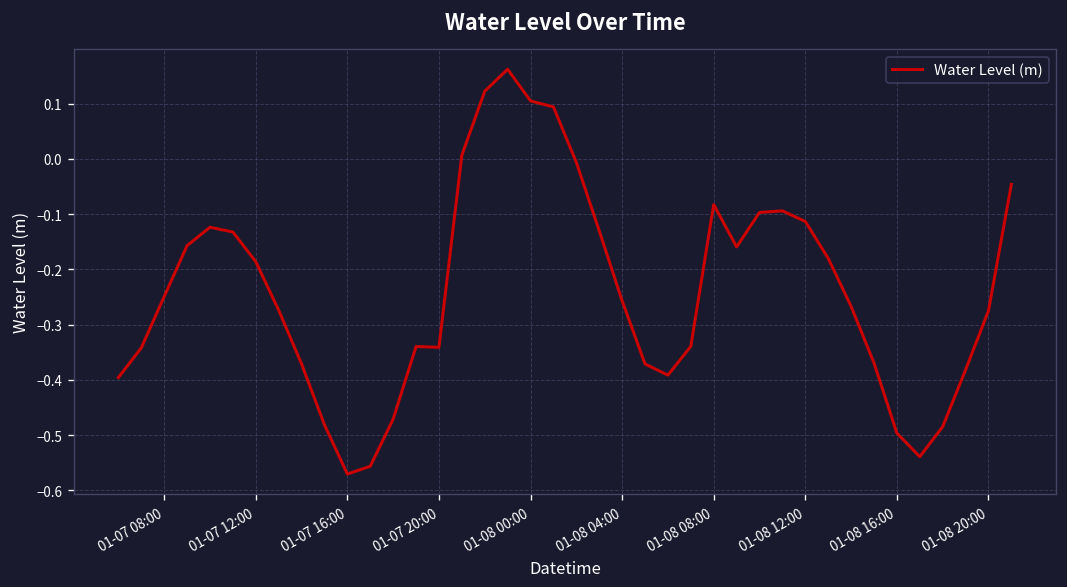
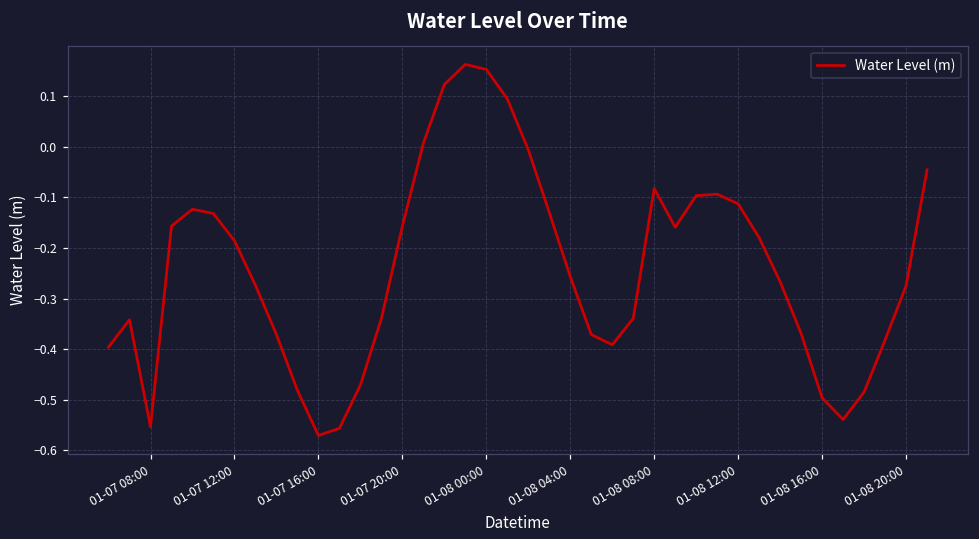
  {
-   "01-07 08:00": -0.25,
+   "01-07 08:00": -0.55,
    "01-07 12:00": -0.19,
    "01-07 16:00": -0.57,
-   "01-07 20:00": -0.34,
-   "01-08 00:00": 0.11,
+   "01-07 20:00": -0.16,
+   "01-08 00:00": 0.15,
    "01-08 04:00": -0.26,
    "01-08 08:00": -0.08,
    "01-08 12:00": -0.11,
    "01-08 16:00": -0.50,
    "01-08 20:00": -0.27
  }
